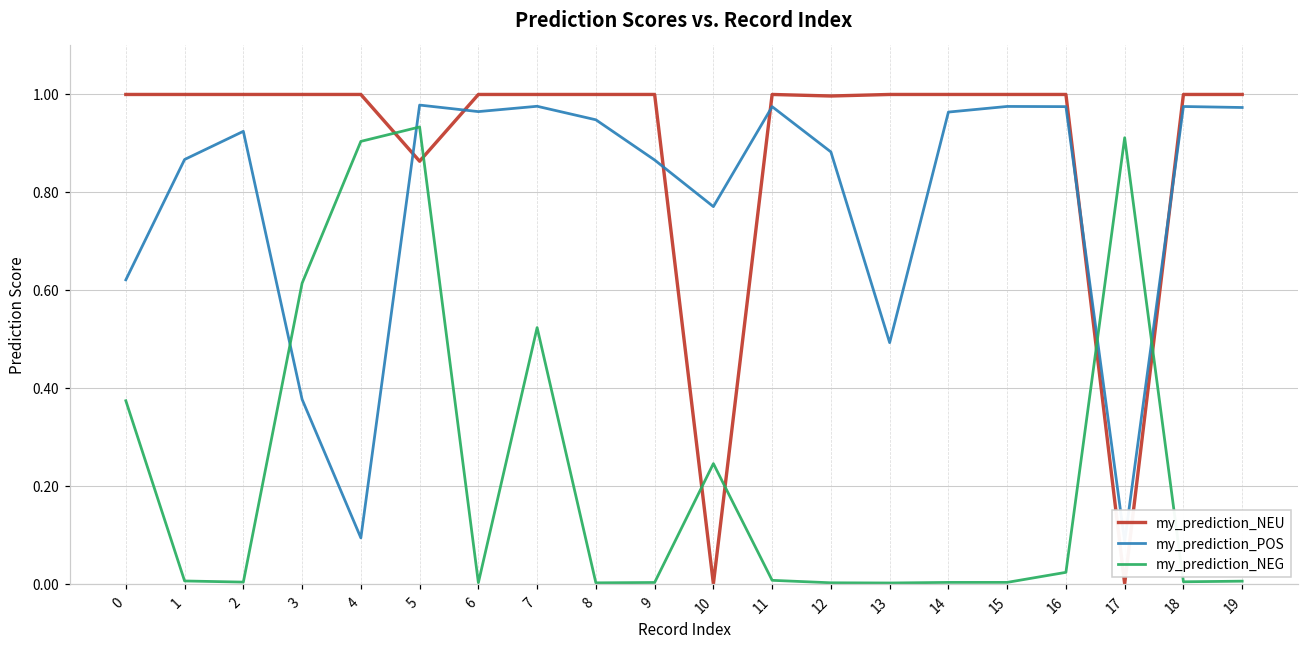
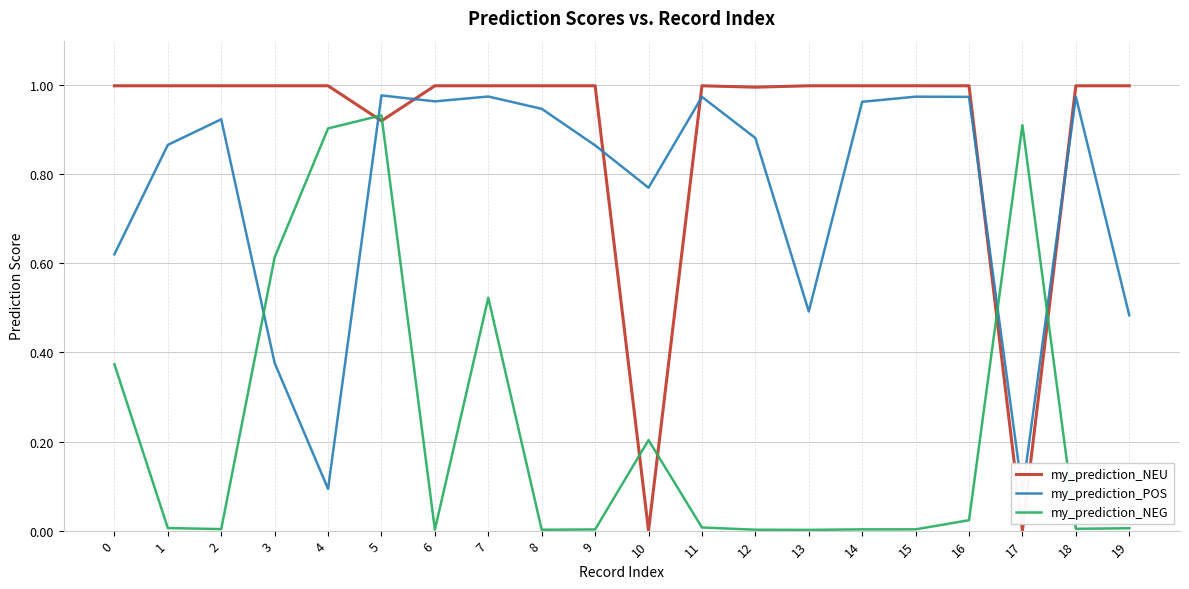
  {
    "my_prediction_NEU": {
      "0": 1.00,
      "1": 1.00,
      "2": 1.00,
      "3": 1.00,
      "4": 1.00,
-     "5": 0.86,
+     "5": 0.92,
      "6": 1.00,
      "7": 1.00,
      "8": 1.00,
      "9": 1.00,
      "10": 0.00,
      "11": 1.00,
      "12": 1.00,
      "13": 1.00,
      "14": 1.00,
      "15": 1.00,
      "16": 1.00,
      "17": 0.00,
      "18": 1.00,
      "19": 1.00
    },
    "my_prediction_POS": {
      "0": 0.62,
      "1": 0.87,
      "2": 0.92,
      "3": 0.38,
      "4": 0.09,
      "5": 0.98,
      "6": 0.96,
      "7": 0.97,
      "8": 0.95,
      "9": 0.86,
      "10": 0.77,
      "11": 0.97,
      "12": 0.88,
      "13": 0.49,
      "14": 0.96,
      "15": 0.97,
      "16": 0.97,
      "18": 0.97,
-     "19": 0.97
+     "19": 0.48
    },
    "my_prediction_NEG": {
      "0": 0.37,
      "1": 0.01,
      "2": 0.00,
      "3": 0.61,
      "4": 0.90,
      "5": 0.93,
      "6": 0.00,
      "7": 0.52,
      "8": 0.00,
      "9": 0.00,
-     "10": 0.25,
+     "10": 0.20,
      "11": 0.01,
      "12": 0.00,
      "13": 0.00,
      "14": 0.00,
      "15": 0.00,
      "16": 0.02,
      "17": 0.91,
      "18": 0.00,
      "19": 0.01
    }
  }
